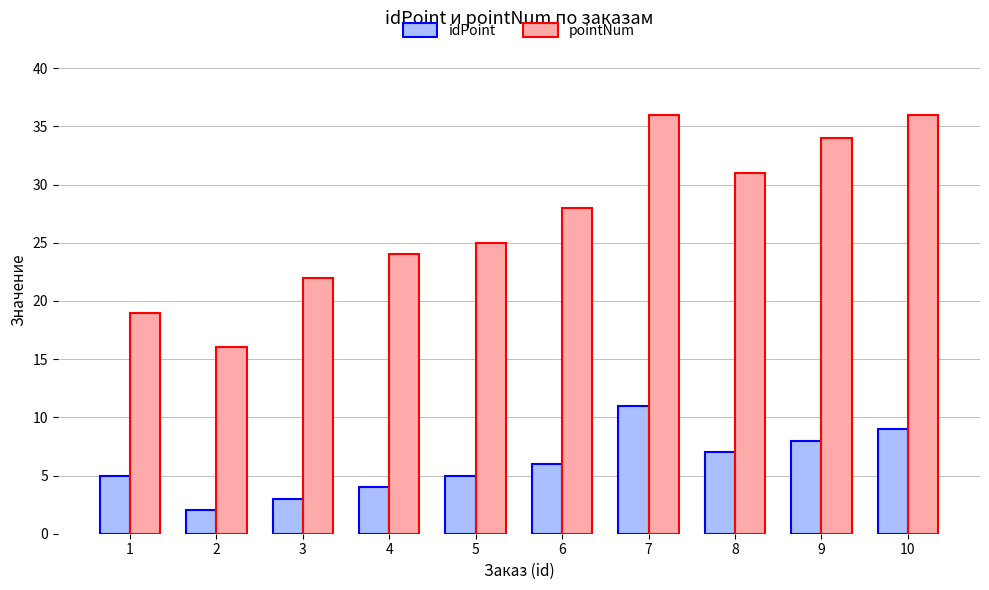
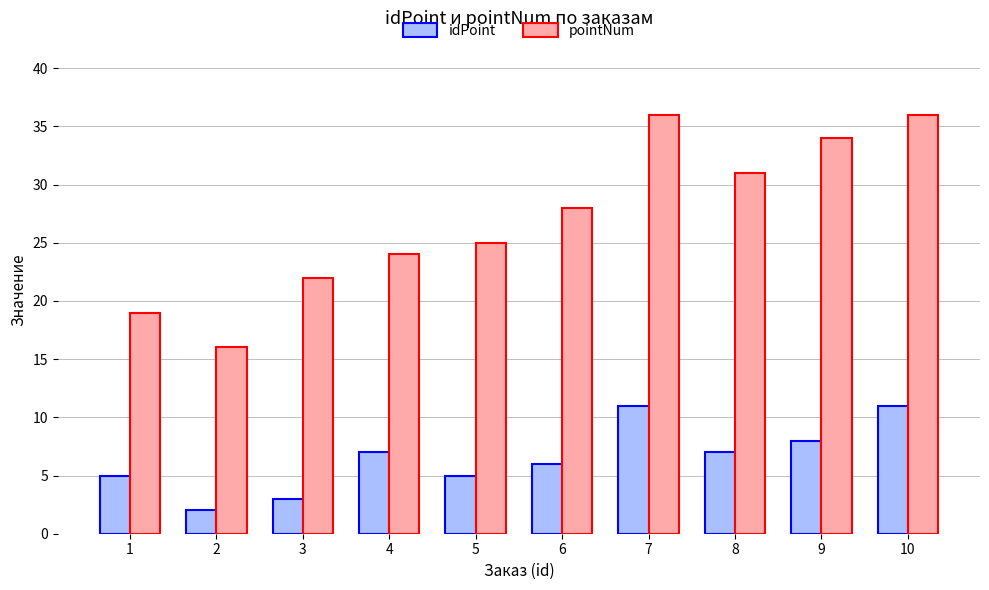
  {
    "idPoint": {
      "1": 5,
      "2": 2,
      "3": 3,
-     "4": 4,
+     "4": 7,
      "5": 5,
      "6": 6,
      "7": 11,
      "8": 7,
      "9": 8,
-     "10": 9
+     "10": 11
    },
    "pointNum": {
      "1": 19,
      "2": 16,
      "3": 22,
      "4": 24,
      "5": 25,
      "6": 28,
      "7": 36,
      "8": 31,
      "9": 34,
      "10": 36
    }
  }
